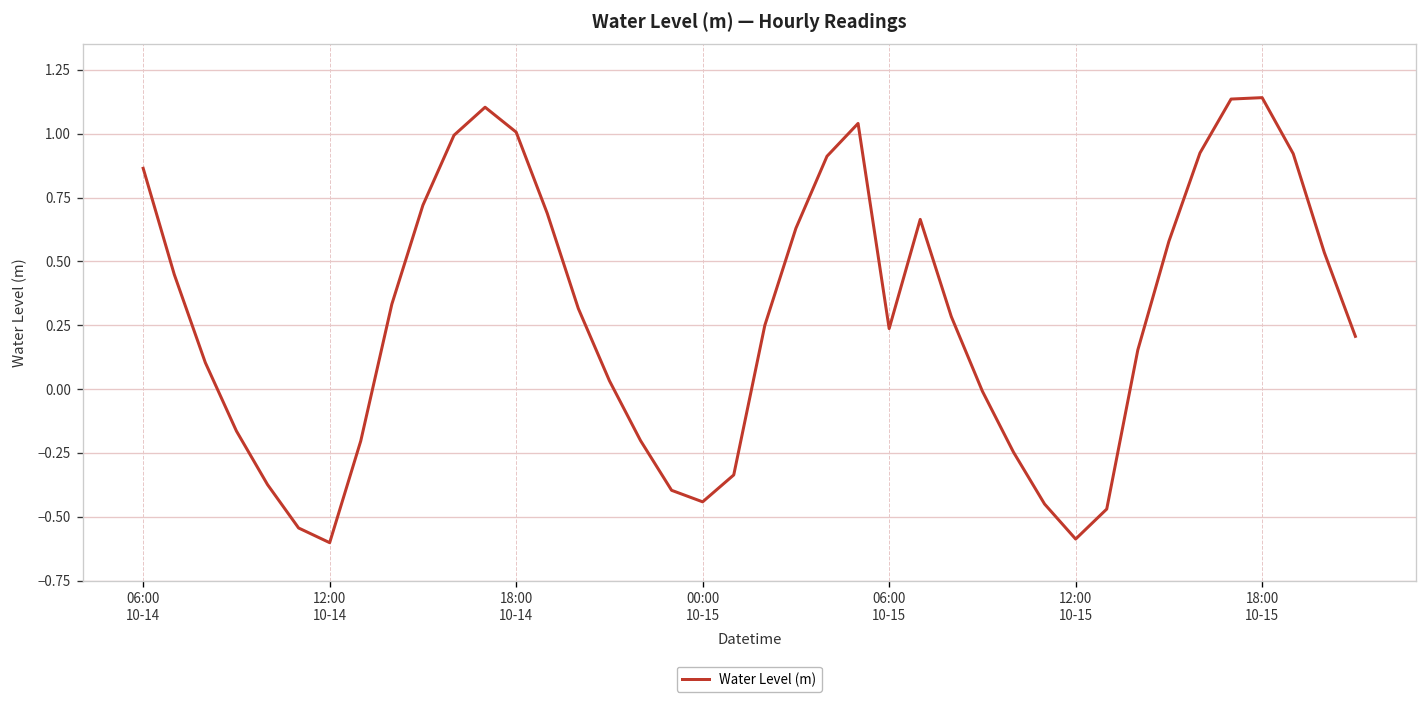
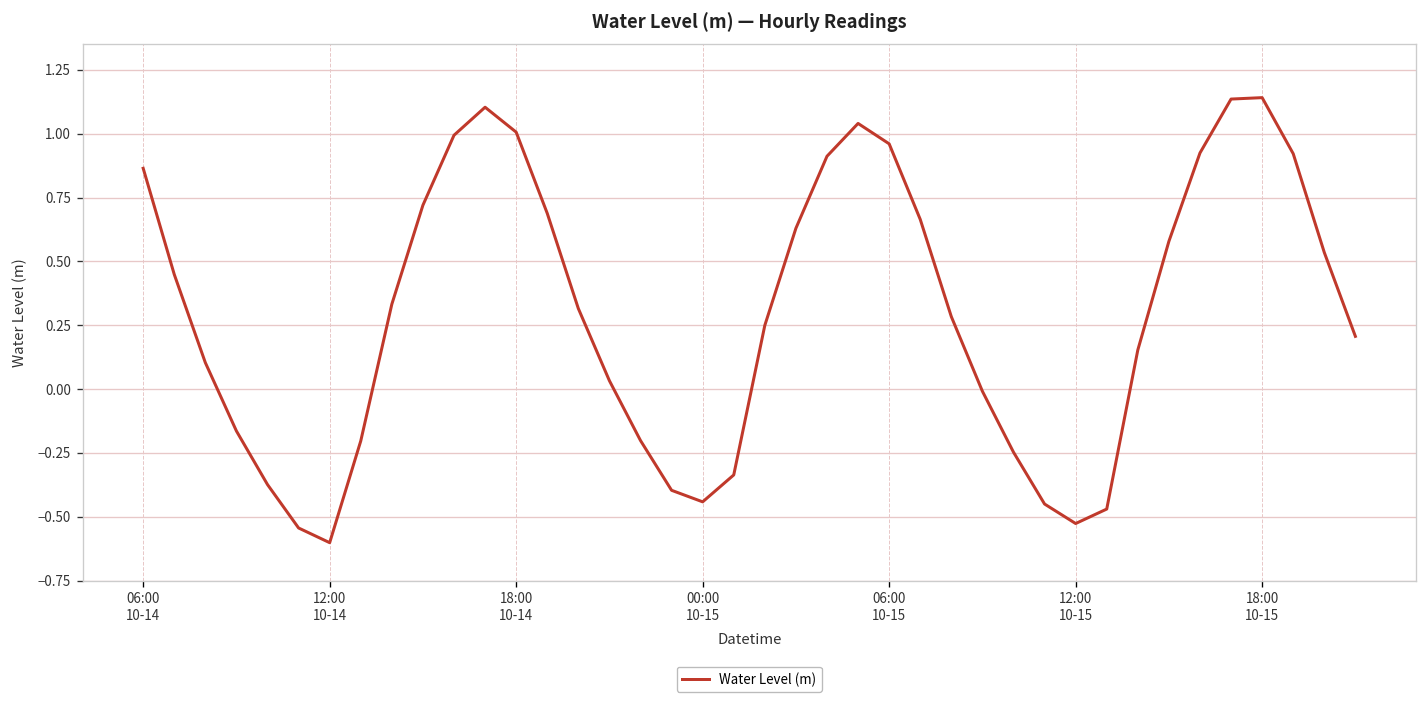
  {
    "06:00 10-14": 0.86,
    "12:00 10-14": -0.60,
    "18:00 10-14": 1.01,
    "00:00 10-15": -0.44,
-   "06:00 10-15": 0.24,
-   "12:00 10-15": -0.59,
+   "06:00 10-15": 0.96,
+   "12:00 10-15": -0.53,
    "18:00 10-15": 1.14
  }
